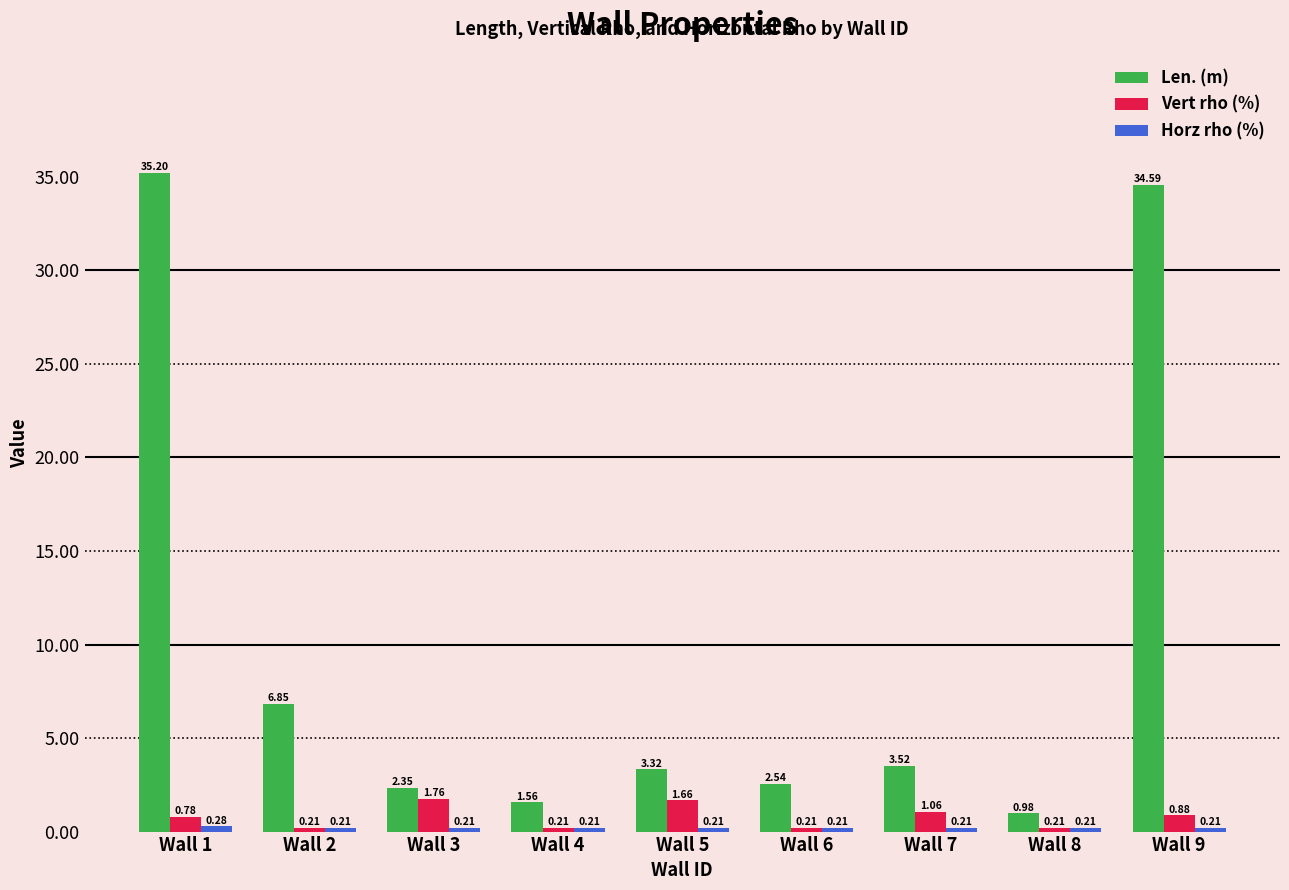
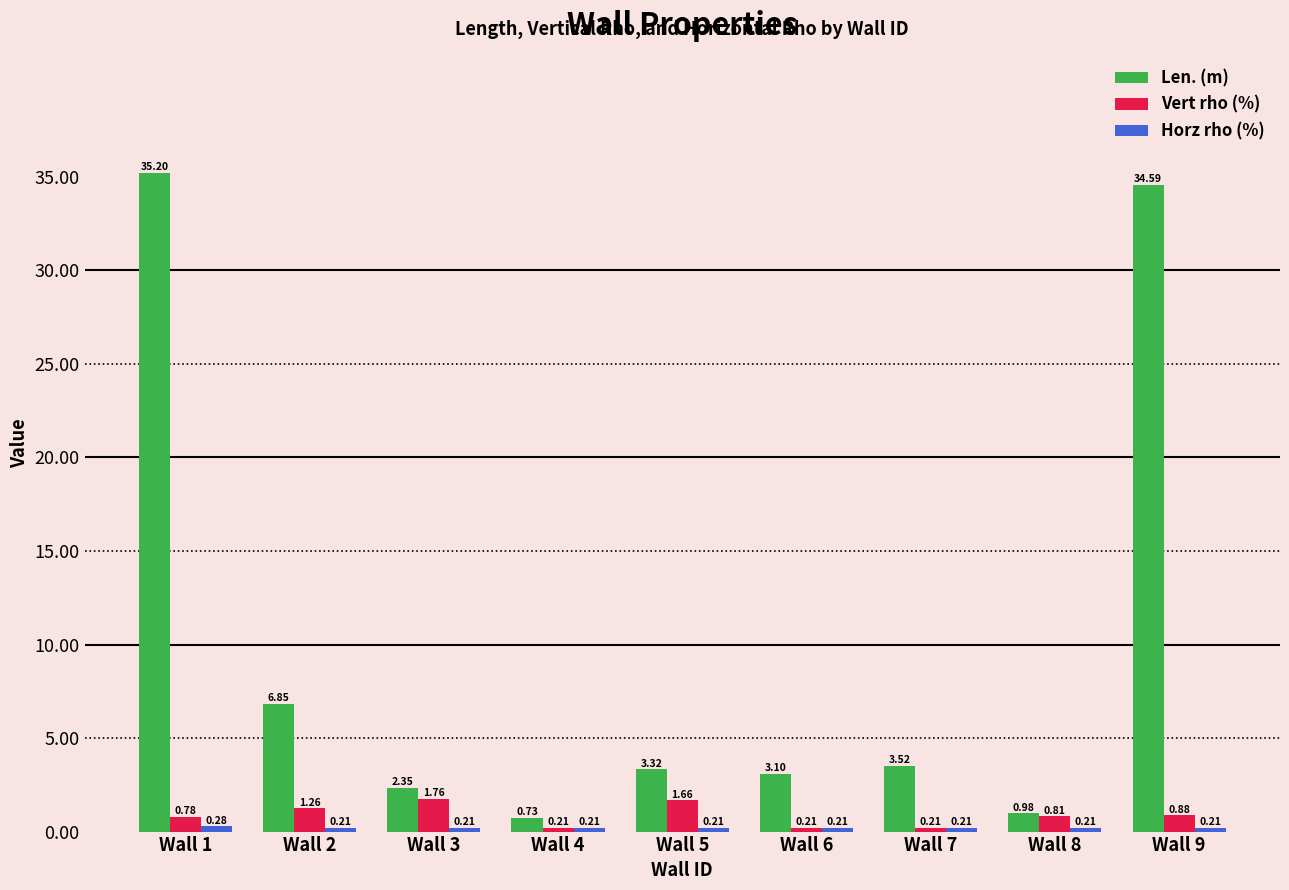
  {
    "Len. (m)": {
      "Wall 1": 35.20,
      "Wall 2": 6.85,
      "Wall 3": 2.35,
-     "Wall 4": 1.56,
+     "Wall 4": 0.73,
      "Wall 5": 3.32,
-     "Wall 6": 2.54,
+     "Wall 6": 3.10,
      "Wall 7": 3.52,
      "Wall 8": 0.98,
      "Wall 9": 34.59
    },
    "Vert rho (%)": {
      "Wall 1": 0.78,
-     "Wall 2": 0.21,
+     "Wall 2": 1.26,
      "Wall 3": 1.76,
      "Wall 4": 0.21,
      "Wall 5": 1.66,
      "Wall 6": 0.21,
-     "Wall 7": 1.06,
-     "Wall 8": 0.21,
+     "Wall 7": 0.21,
+     "Wall 8": 0.81,
      "Wall 9": 0.88
    },
    "Horz rho (%)": {
      "Wall 1": 0.28,
      "Wall 2": 0.21,
      "Wall 3": 0.21,
      "Wall 4": 0.21,
      "Wall 5": 0.21,
      "Wall 6": 0.21,
      "Wall 7": 0.21,
      "Wall 8": 0.21,
      "Wall 9": 0.21
    }
  }
